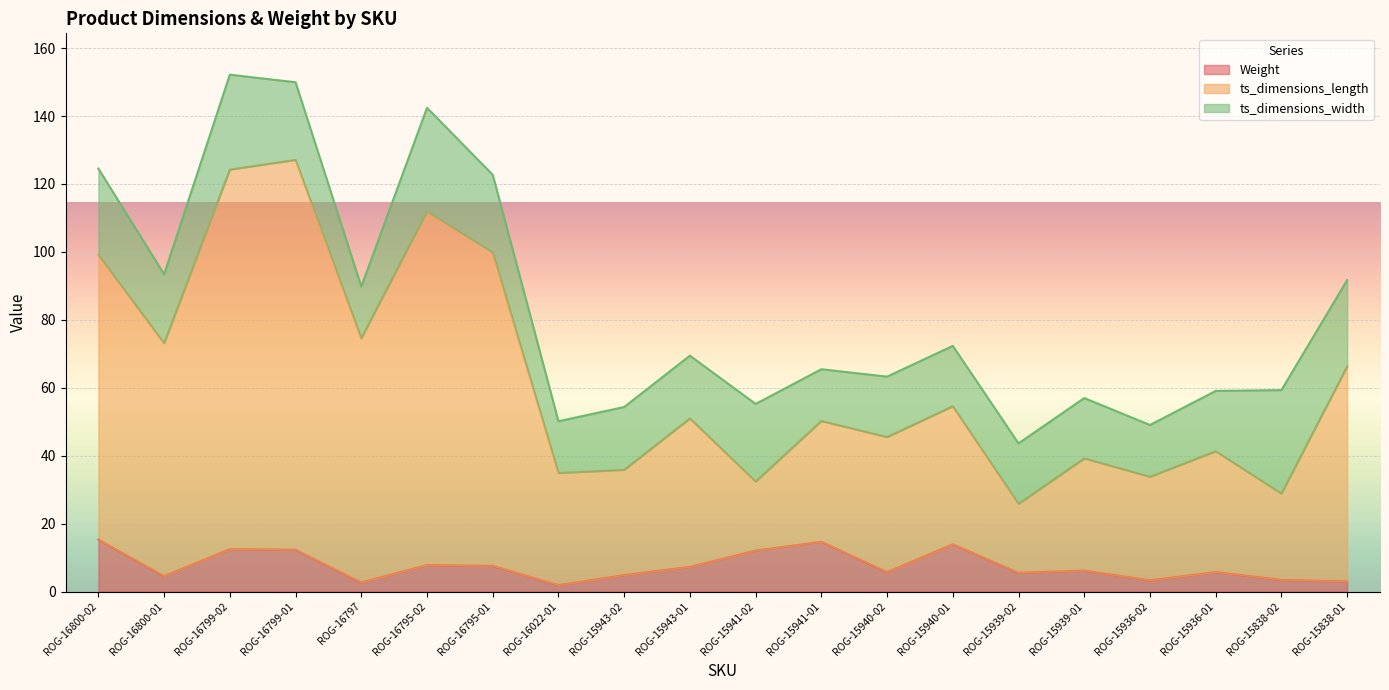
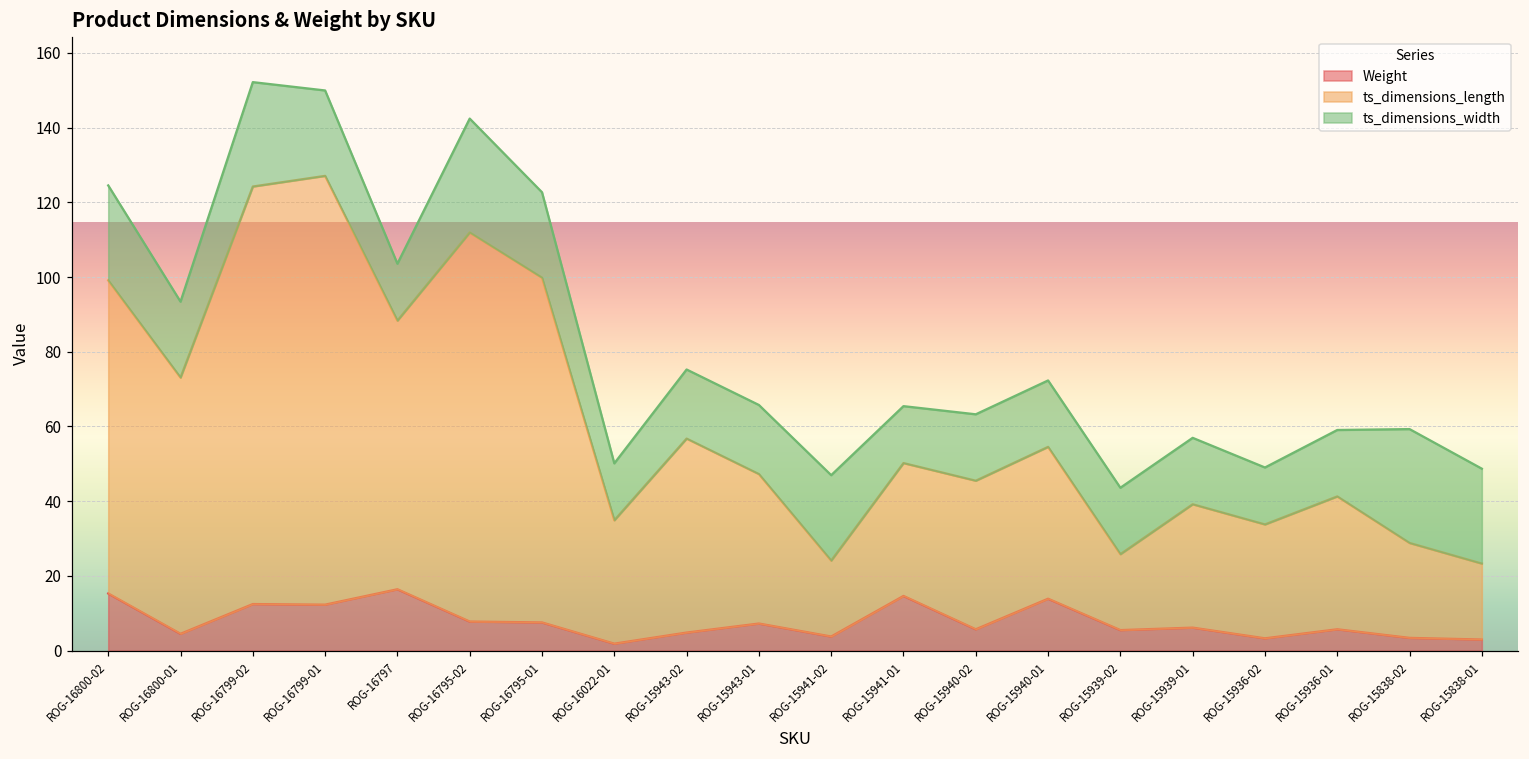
  {
    "Weight": {
      "ROG-16800-02": 15,
      "ROG-16800-01": 5,
      "ROG-16799-02": 12,
      "ROG-16799-01": 12,
-     "ROG-16797": 3,
+     "ROG-16797": 16,
      "ROG-16795-02": 8,
      "ROG-16795-01": 8,
      "ROG-16022-01": 2,
      "ROG-15943-02": 5,
      "ROG-15943-01": 7,
-     "ROG-15941-02": 12,
+     "ROG-15941-02": 4,
      "ROG-15941-01": 15,
      "ROG-15940-02": 6,
      "ROG-15940-01": 14,
      "ROG-15939-02": 6,
      "ROG-15939-01": 6,
      "ROG-15936-02": 3,
      "ROG-15936-01": 6,
      "ROG-15838-02": 3,
      "ROG-15838-01": 3
    },
    "ts_dimensions_length": {
      "ROG-16800-02": 84,
      "ROG-16800-01": 69,
      "ROG-16799-02": 112,
      "ROG-16799-01": 115,
      "ROG-16797": 72,
      "ROG-16795-02": 104,
      "ROG-16795-01": 92,
      "ROG-16022-01": 33,
-     "ROG-15943-02": 31,
-     "ROG-15943-01": 44,
+     "ROG-15943-02": 52,
+     "ROG-15943-01": 40,
      "ROG-15941-02": 20,
      "ROG-15941-01": 36,
      "ROG-15940-02": 40,
      "ROG-15940-01": 41,
      "ROG-15939-02": 20,
      "ROG-15939-01": 33,
      "ROG-15936-02": 30,
      "ROG-15936-01": 36,
      "ROG-15838-02": 25,
-     "ROG-15838-01": 63
+     "ROG-15838-01": 20
    },
    "ts_dimensions_width": {
      "ROG-16800-02": 25,
      "ROG-16800-01": 20,
      "ROG-16799-02": 28,
      "ROG-16799-01": 23,
      "ROG-16797": 15,
      "ROG-16795-02": 30,
      "ROG-16795-01": 23,
      "ROG-16022-01": 15,
      "ROG-15943-02": 18,
      "ROG-15943-01": 18,
      "ROG-15941-02": 23,
      "ROG-15941-01": 15,
      "ROG-15940-02": 18,
      "ROG-15940-01": 18,
      "ROG-15939-02": 18,
      "ROG-15939-01": 18,
      "ROG-15936-02": 15,
      "ROG-15936-01": 18,
      "ROG-15838-02": 30,
      "ROG-15838-01": 25
    }
  }
